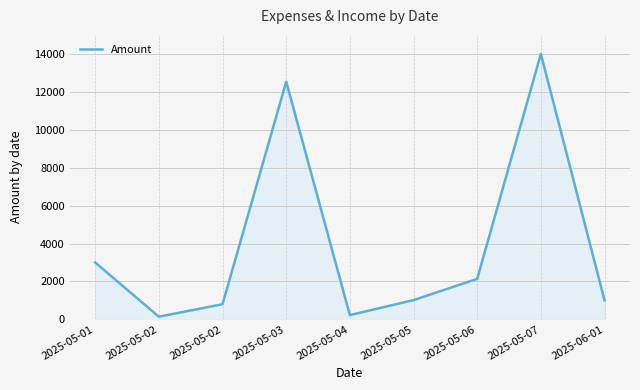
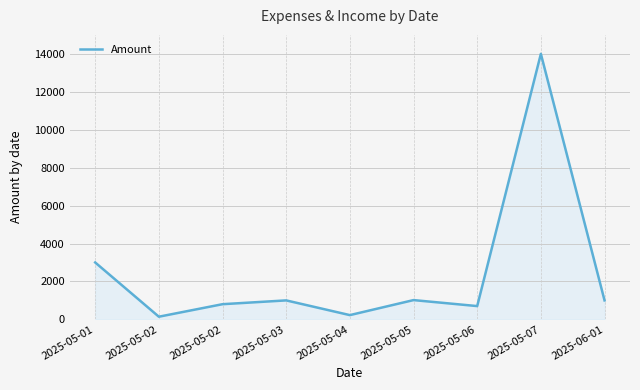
  {
    "2025-05-01": 3000,
-   "2025-05-03": 12500,
+   "2025-05-03": 1000,
    "2025-05-04": 200,
    "2025-05-05": 1000,
-   "2025-05-06": 2100,
+   "2025-05-06": 700,
    "2025-05-07": 14000,
    "2025-06-01": 1000
  }
